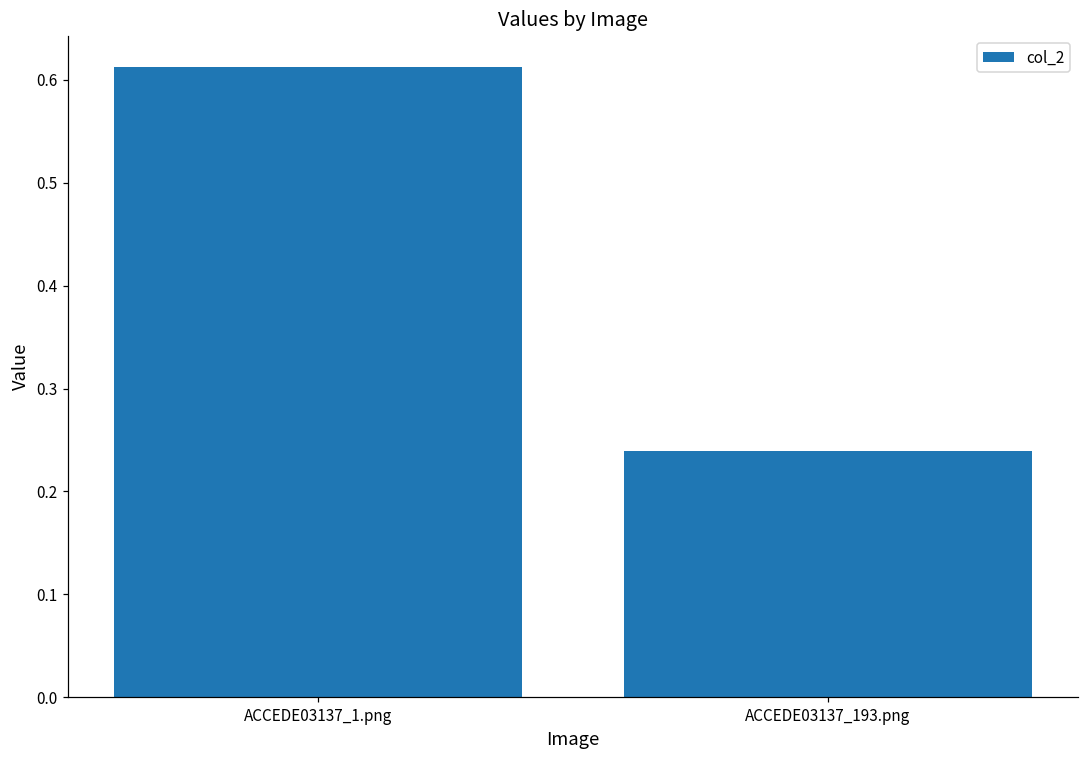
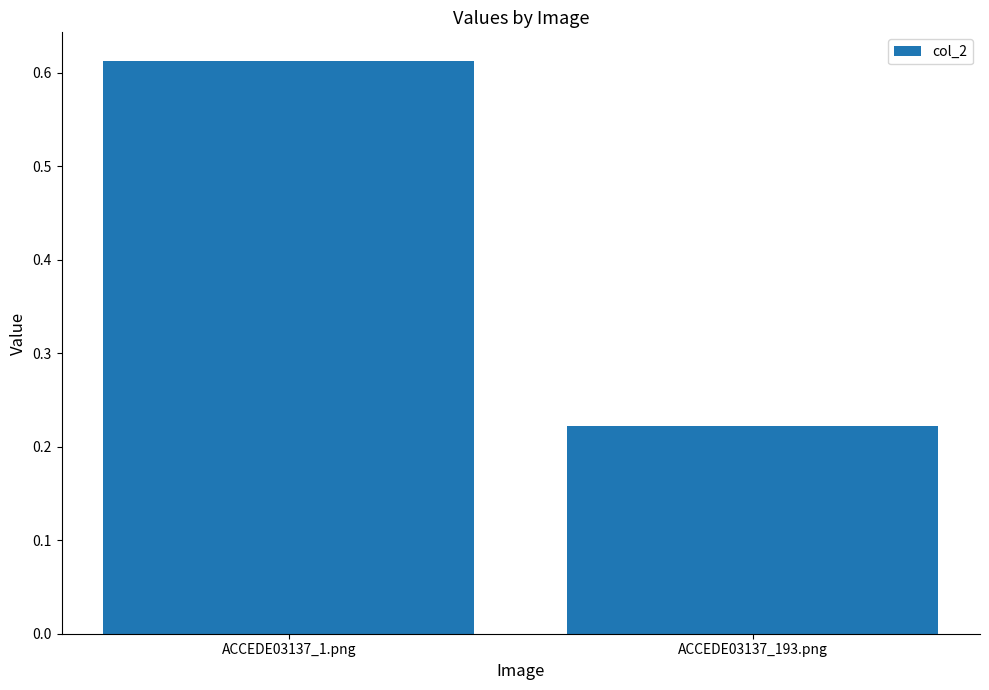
  {
    "ACCEDE03137_1.png": 0.61,
-   "ACCEDE03137_193.png": 0.24
+   "ACCEDE03137_193.png": 0.22
  }
